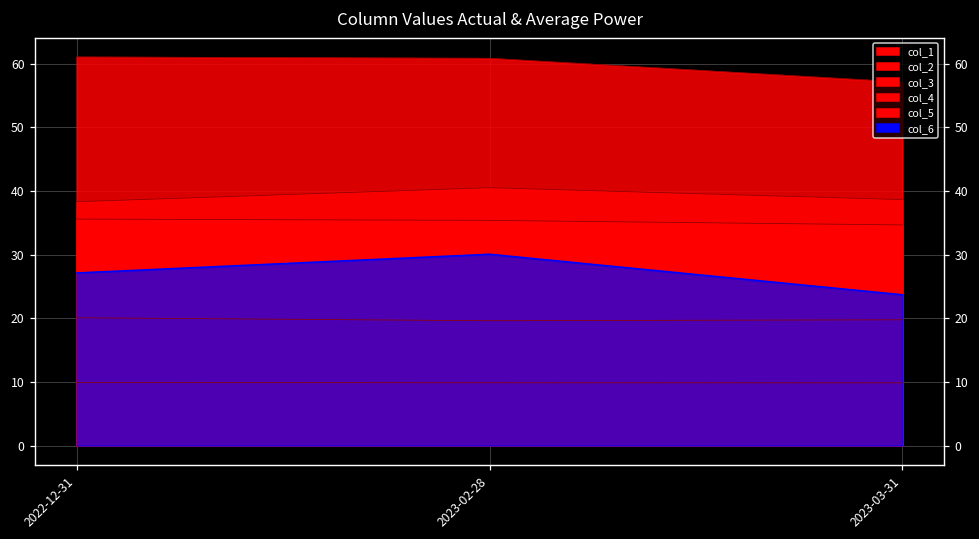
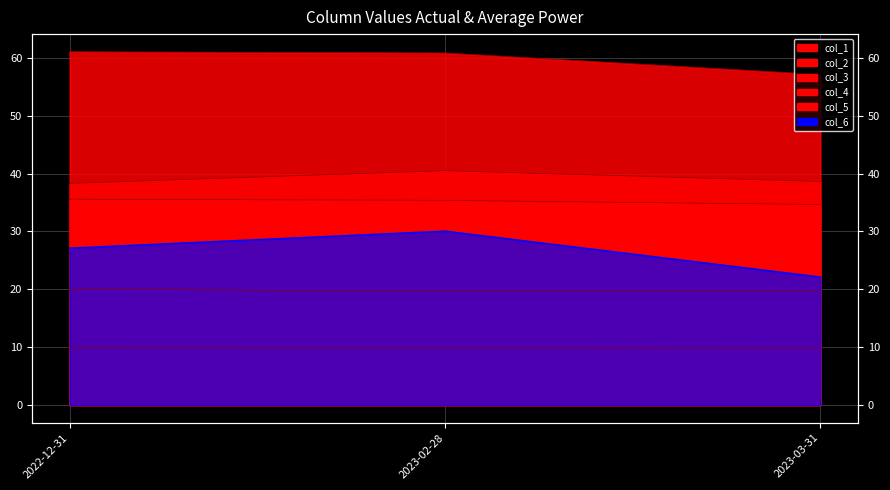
  {
    "col_6": {
      "2022-12-31": 27,
      "2023-02-28": 30,
-     "2023-03-31": 24
+     "2023-03-31": 22
    }
  }
